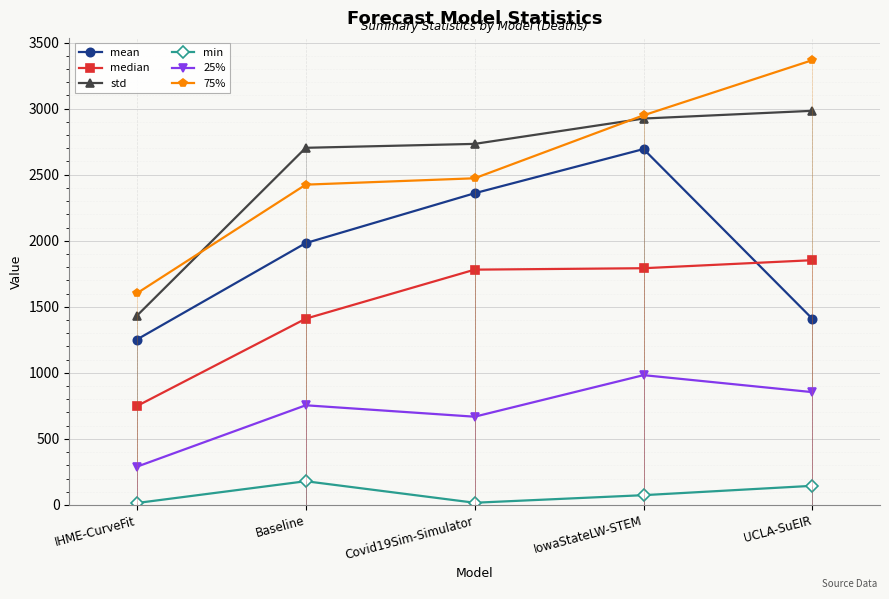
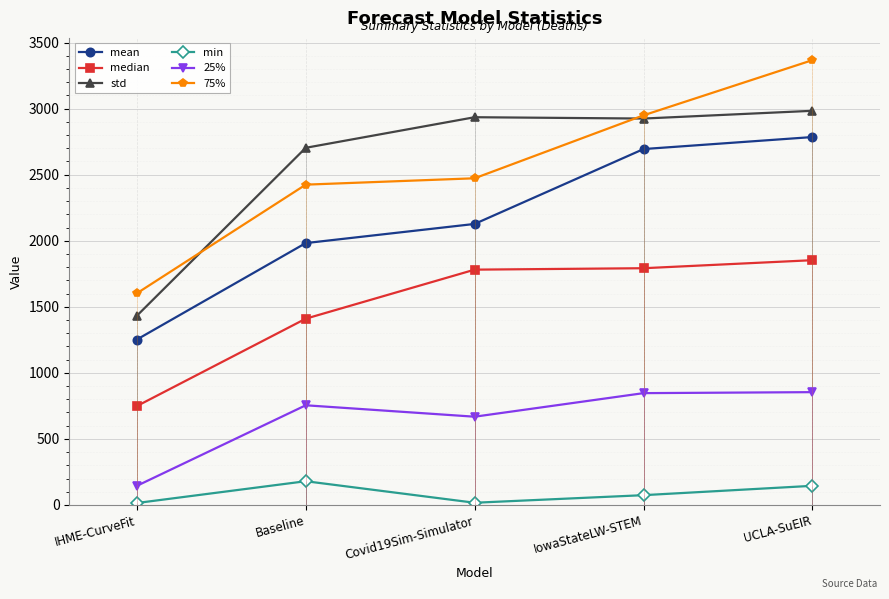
  {
    "mean": {
      "IHME-CurveFit": 1250,
      "Baseline": 1980,
-     "Covid19Sim-Simulator": 2360,
+     "Covid19Sim-Simulator": 2130,
      "IowaStateLW-STEM": 2690,
-     "UCLA-SuEIR": 1410
+     "UCLA-SuEIR": 2780
    },
    "median": {
      "IHME-CurveFit": 750,
      "Baseline": 1410,
      "Covid19Sim-Simulator": 1780,
      "IowaStateLW-STEM": 1790,
      "UCLA-SuEIR": 1850
    },
    "std": {
      "IHME-CurveFit": 1430,
      "Baseline": 2700,
-     "Covid19Sim-Simulator": 2730,
+     "Covid19Sim-Simulator": 2940,
      "IowaStateLW-STEM": 2920,
      "UCLA-SuEIR": 2980
    },
    "min": {
      "IHME-CurveFit": 10,
      "Baseline": 180,
      "Covid19Sim-Simulator": 20,
      "IowaStateLW-STEM": 70,
      "UCLA-SuEIR": 150
    },
    "25%": {
-     "IHME-CurveFit": 290,
+     "IHME-CurveFit": 140,
      "Baseline": 750,
      "Covid19Sim-Simulator": 670,
-     "IowaStateLW-STEM": 980,
+     "IowaStateLW-STEM": 850,
      "UCLA-SuEIR": 850
    },
    "75%": {
      "IHME-CurveFit": 1600,
      "Baseline": 2420,
      "Covid19Sim-Simulator": 2470,
      "IowaStateLW-STEM": 2950,
      "UCLA-SuEIR": 3370
    }
  }
